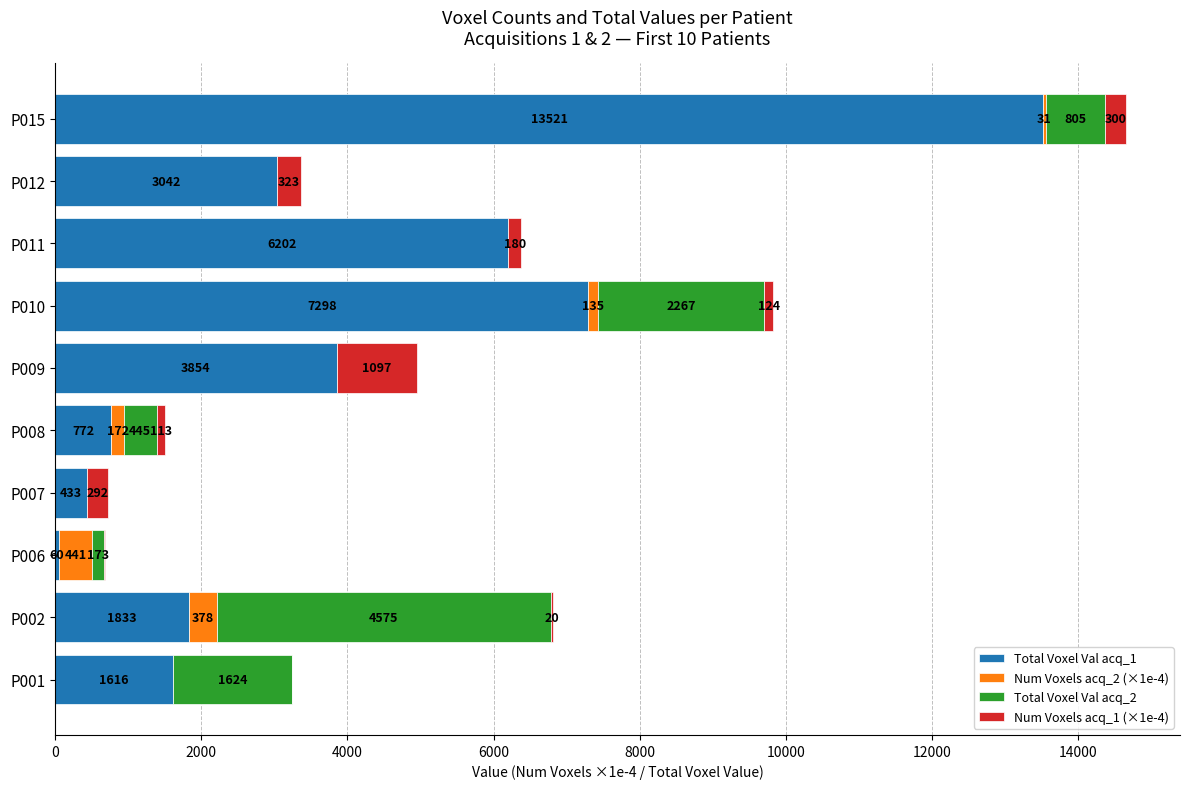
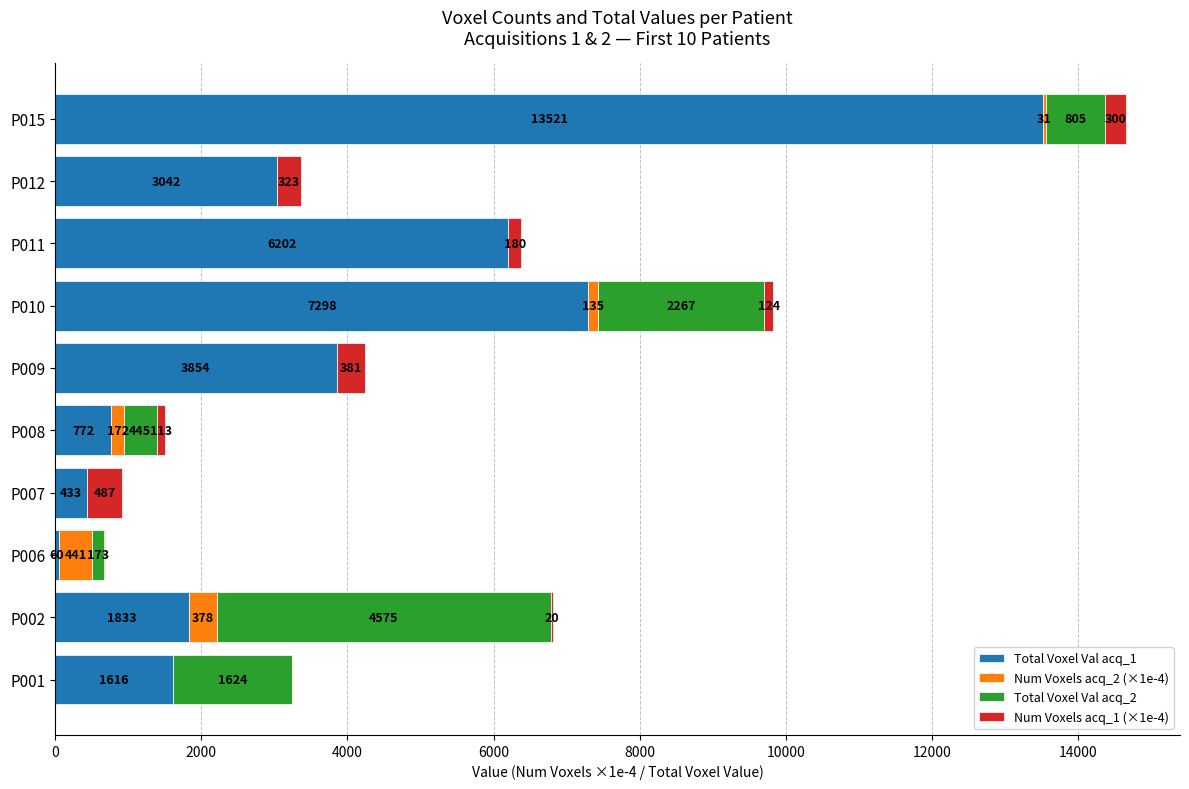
  {
    "Total Voxel Val acq_1": {
      "P015": 13521,
      "P012": 3042,
      "P011": 6202,
      "P010": 7298,
      "P009": 3854,
      "P008": 772,
      "P007": 433,
      "P006": 60,
      "P002": 1833,
      "P001": 1616
    },
    "Num Voxels acq_2 (×1e-4)": {
      "P015": 31,
      "P010": 135,
      "P008": 172,
      "P006": 441,
      "P002": 378
    },
    "Total Voxel Val acq_2": {
      "P015": 805,
      "P010": 2267,
      "P008": 445,
      "P006": 173,
      "P002": 4575,
      "P001": 1624
    },
    "Num Voxels acq_1 (×1e-4)": {
      "P015": 300,
      "P012": 323,
      "P011": 180,
      "P010": 124,
-     "P009": 1097,
+     "P009": 381,
      "P008": 113,
-     "P007": 292,
+     "P007": 487,
      "P002": 20
    }
  }
